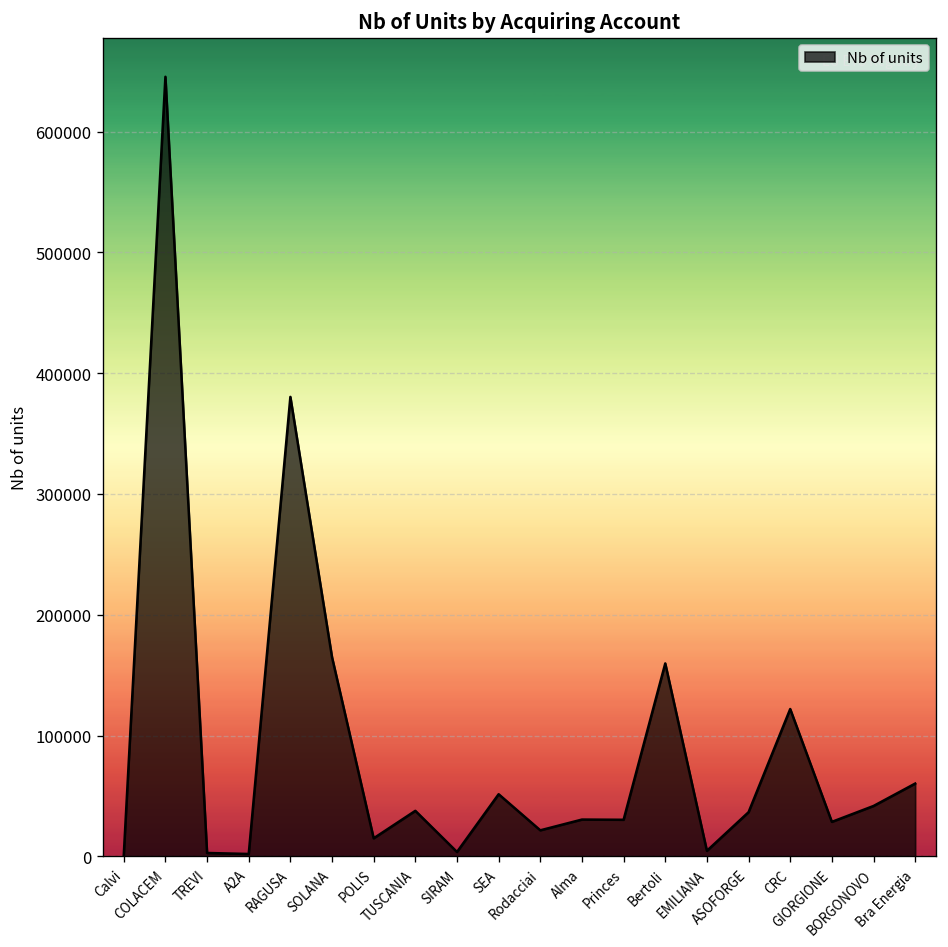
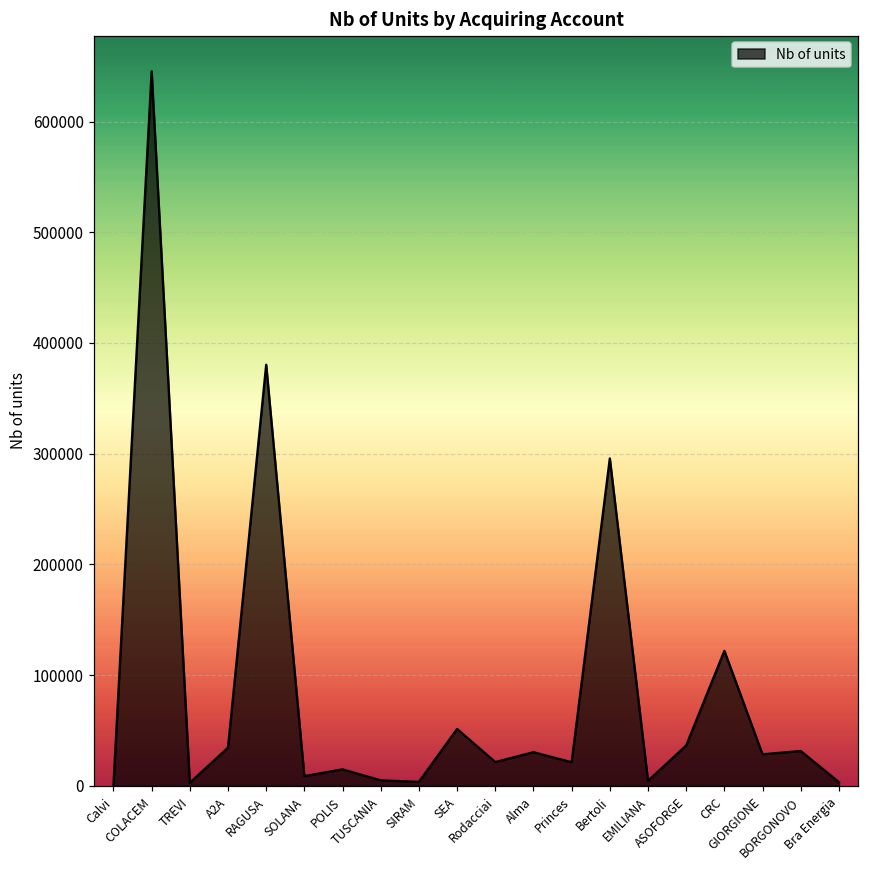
  {
    "Calvi": 1000,
    "COLACEM": 645000,
    "TREVI": 3000,
-   "A2A": 2000,
+   "A2A": 35000,
    "RAGUSA": 380000,
-   "SOLANA": 165000,
+   "SOLANA": 9000,
    "POLIS": 15000,
-   "TUSCANIA": 38000,
+   "TUSCANIA": 5000,
    "SIRAM": 4000,
    "SEA": 51000,
    "Rodacciai": 22000,
    "Alma": 30000,
-   "Princes": 30000,
-   "Bertoli": 160000,
+   "Princes": 21000,
+   "Bertoli": 296000,
    "EMILIANA": 5000,
    "ASOFORGE": 37000,
    "CRC": 122000,
    "GIORGIONE": 29000,
-   "BORGONOVO": 42000,
-   "Bra Energia": 60000
+   "BORGONOVO": 32000,
+   "Bra Energia": 3000
  }
